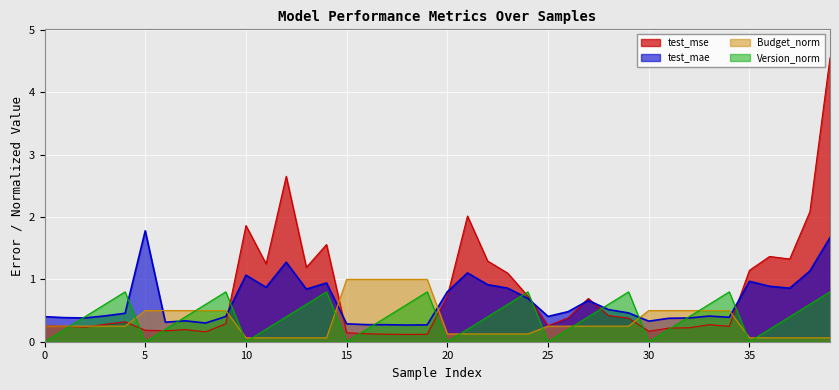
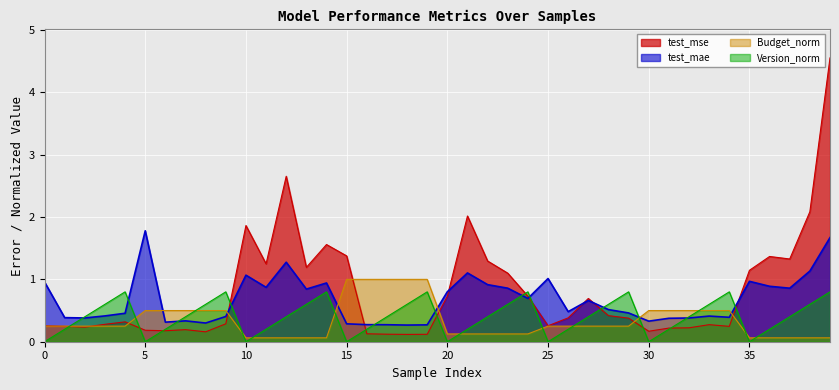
  {
    "test_mse": {
      "5": 0.2,
      "10": 1.9,
-     "15": 0.1,
+     "15": 1.4,
      "20": 0.7,
      "30": 0.2,
      "35": 1.1
    },
    "test_mae": {
-     "0": 0.4,
+     "0": 1.0,
      "5": 1.8,
      "10": 1.1,
      "15": 0.3,
      "20": 0.8,
-     "25": 0.4,
+     "25": 1.0,
      "30": 0.3,
      "35": 1.0
    },
    "Budget_norm": {
      "5": 0.5,
      "10": 0.1,
      "15": 1.0,
      "20": 0.1,
      "30": 0.5,
      "35": 0.1
    },
    "Version_norm": {
      "0": 0.0,
      "5": 0.0,
      "10": 0.0,
      "15": 0.0,
      "20": 0.0,
      "25": 0.0,
      "30": 0.0,
      "35": 0.0
    }
  }
